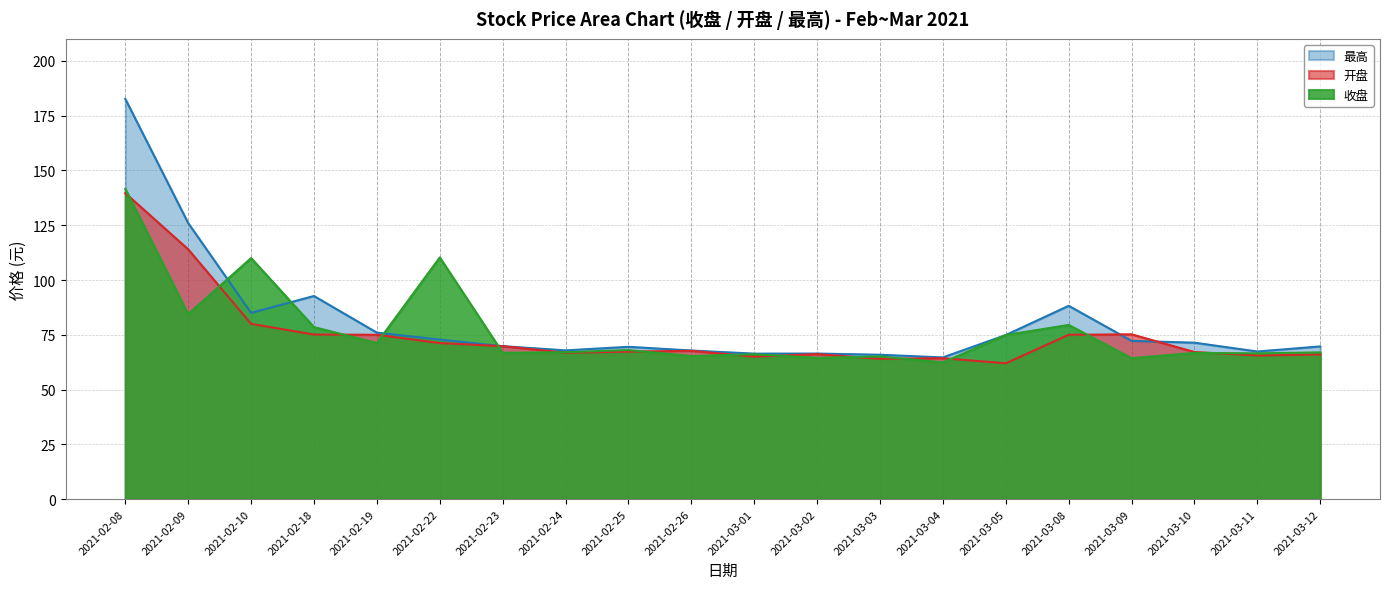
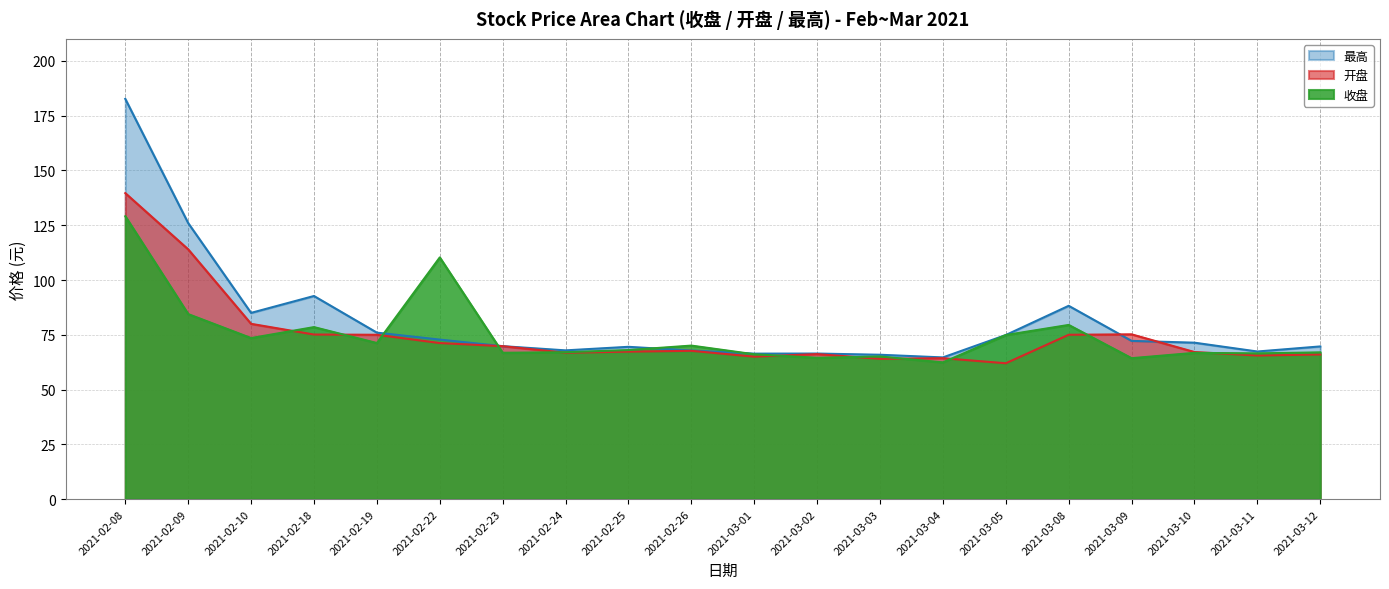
  {
    "最高": {
      "2021-02-08": 183,
      "2021-02-09": 126,
      "2021-02-10": 85,
      "2021-02-18": 93,
      "2021-02-22": 73,
      "2021-02-25": 70,
      "2021-03-08": 88,
      "2021-03-09": 72,
      "2021-03-10": 71,
      "2021-03-12": 70
    },
    "开盘": {
      "2021-02-08": 140,
      "2021-02-09": 114,
      "2021-02-10": 80,
      "2021-02-18": 75,
      "2021-02-22": 71,
      "2021-03-05": 62,
      "2021-03-08": 75,
      "2021-03-09": 75
    },
    "收盘": {
-     "2021-02-08": 142,
+     "2021-02-08": 129,
      "2021-02-09": 84,
-     "2021-02-10": 110,
+     "2021-02-10": 74,
      "2021-02-18": 79,
      "2021-02-19": 71,
      "2021-02-22": 110,
      "2021-02-23": 67,
-     "2021-02-26": 65,
+     "2021-02-26": 70,
      "2021-03-02": 65,
      "2021-03-04": 62,
      "2021-03-08": 79,
      "2021-03-09": 64
    }
  }
